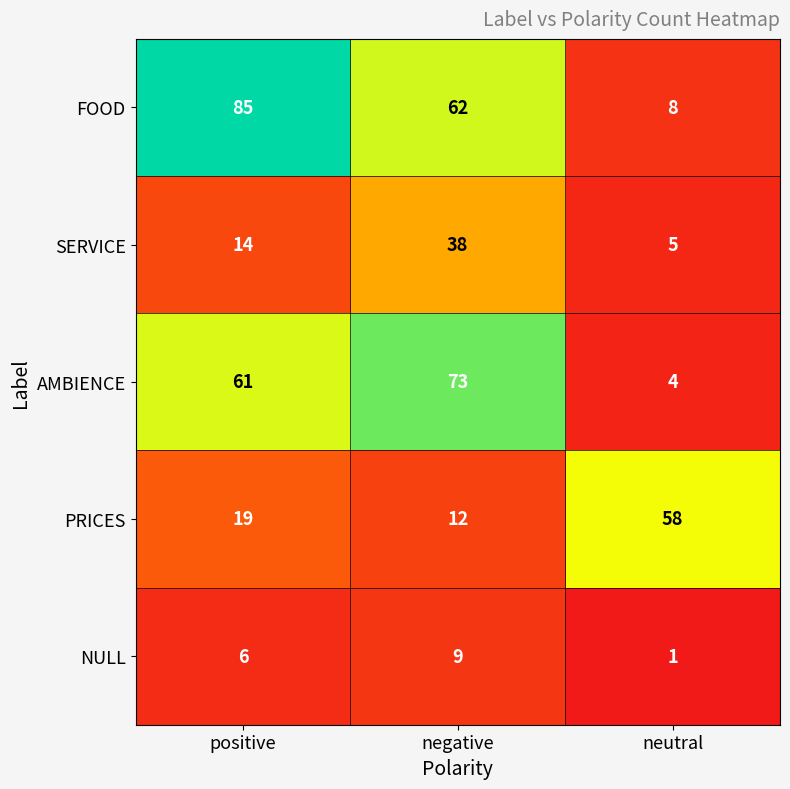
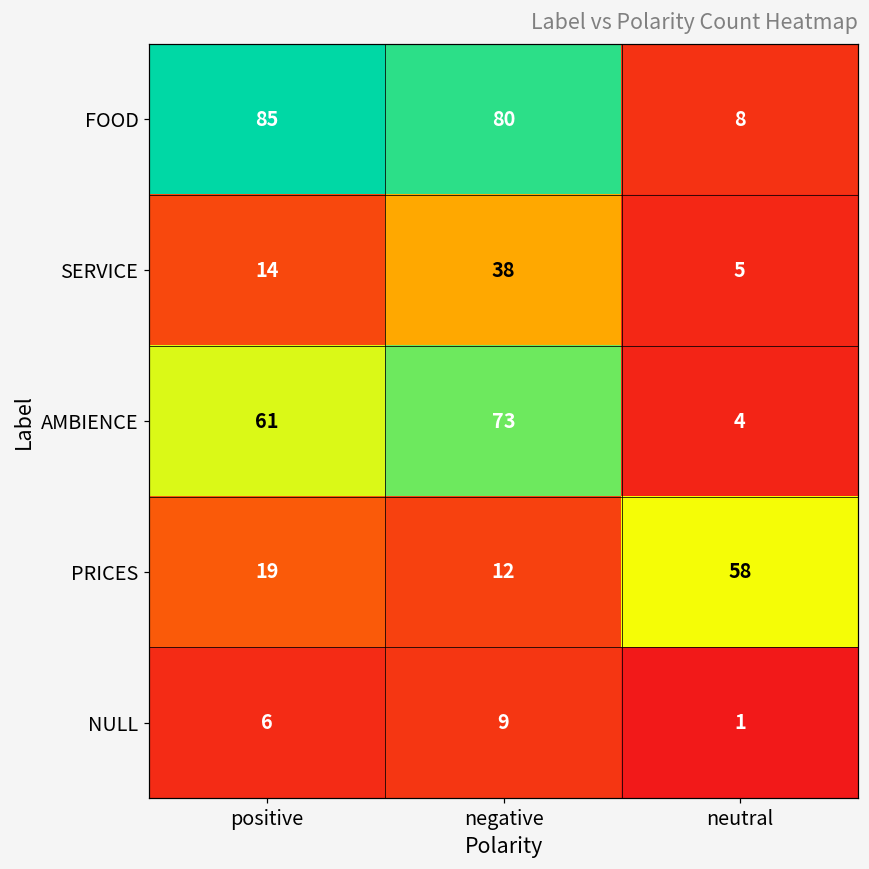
  {
    "FOOD": {
      "positive": 85,
-     "negative": 62,
+     "negative": 80,
      "neutral": 8
    },
    "SERVICE": {
      "positive": 14,
      "negative": 38,
      "neutral": 5
    },
    "AMBIENCE": {
      "positive": 61,
      "negative": 73,
      "neutral": 4
    },
    "PRICES": {
      "positive": 19,
      "negative": 12,
      "neutral": 58
    },
    "NULL": {
      "positive": 6,
      "negative": 9,
      "neutral": 1
    }
  }
